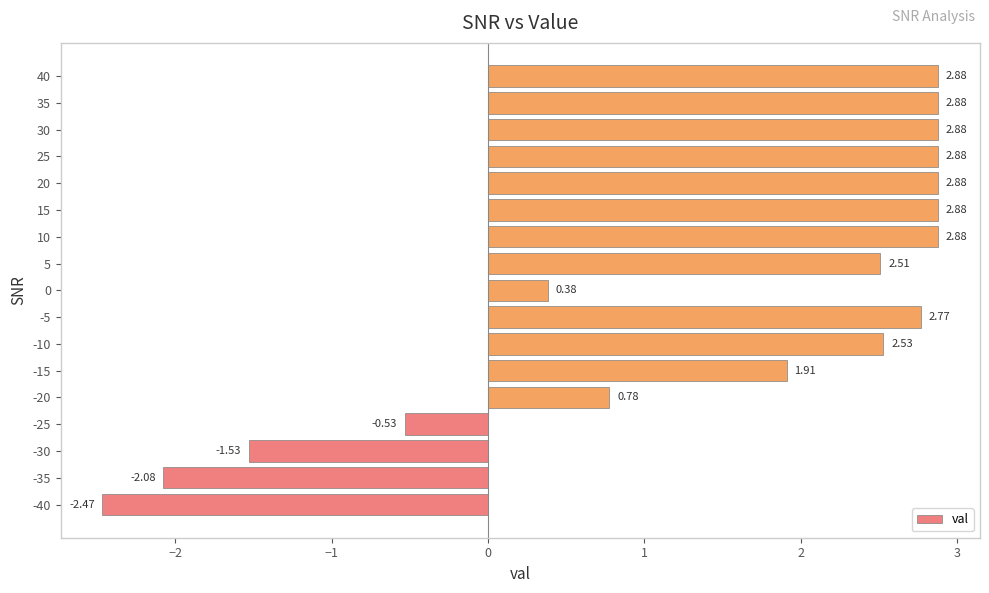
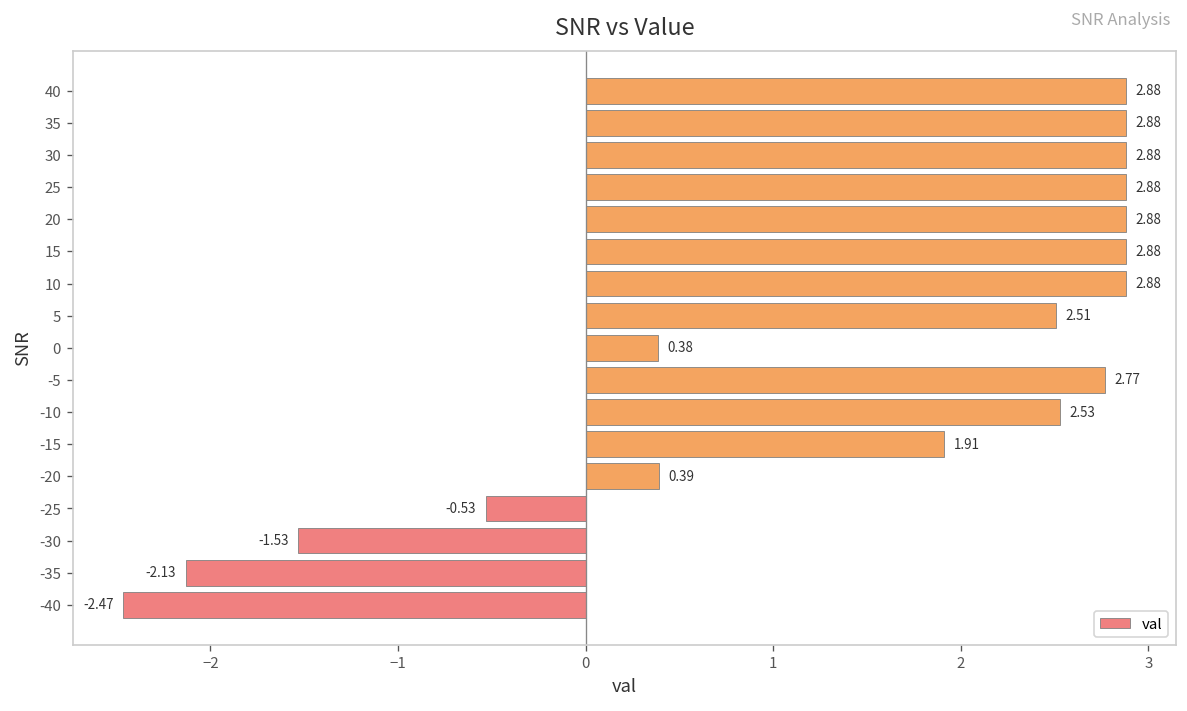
  {
    "40": 2.88,
    "35": 2.88,
    "30": 2.88,
    "25": 2.88,
    "20": 2.88,
    "15": 2.88,
    "10": 2.88,
    "5": 2.51,
    "0": 0.38,
    "-5": 2.77,
    "-10": 2.53,
    "-15": 1.91,
-   "-20": 0.78,
+   "-20": 0.39,
    "-25": -0.53,
    "-30": -1.53,
-   "-35": -2.08,
+   "-35": -2.13,
    "-40": -2.47
  }
